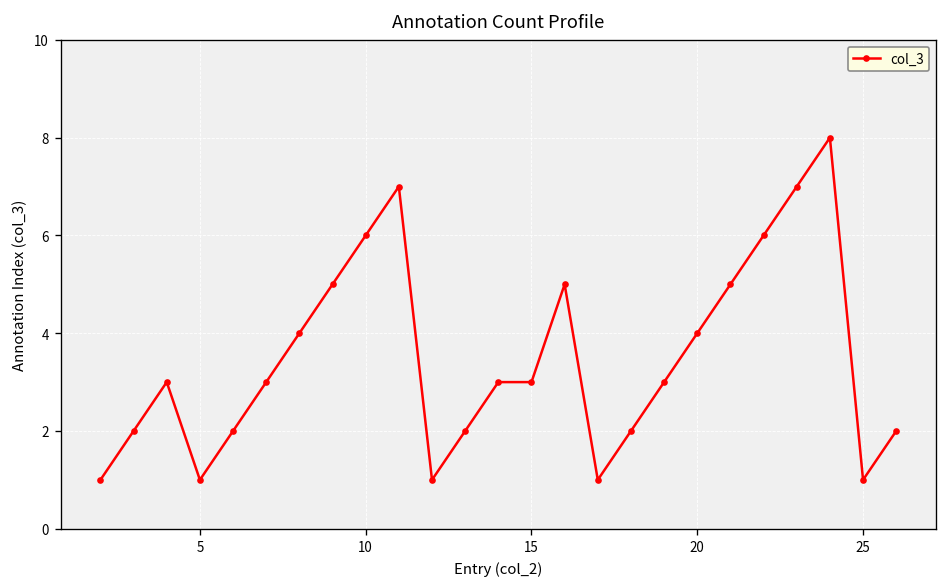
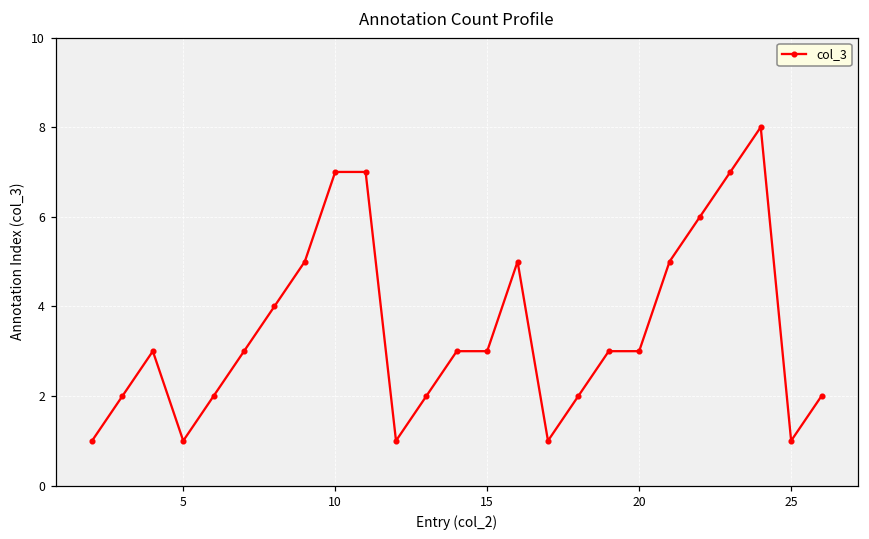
  {
    "5": 1,
-   "10": 6,
+   "10": 7,
    "15": 3,
-   "20": 4,
+   "20": 3,
    "25": 1
  }
